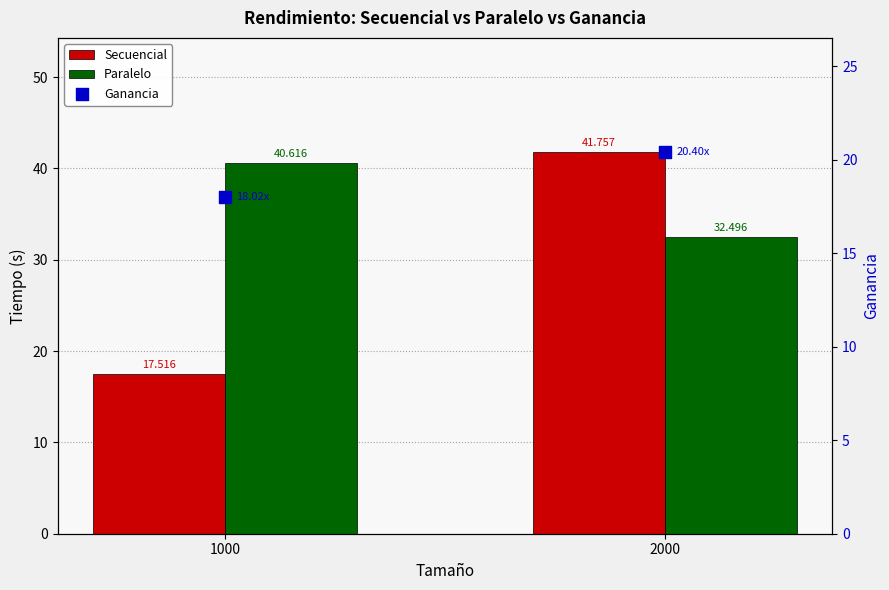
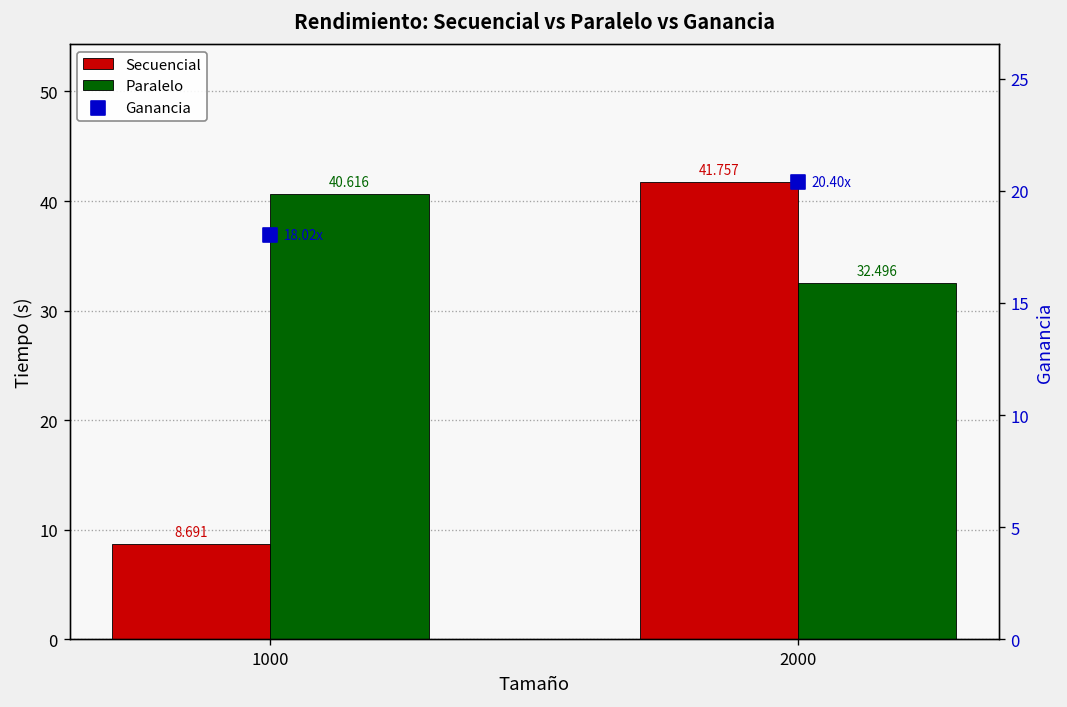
  {
    "Secuencial": {
-     "1000": 17.516,
+     "1000": 8.691,
      "2000": 41.757
    },
    "Paralelo": {
      "1000": 40.616,
      "2000": 32.496
    }
  }
